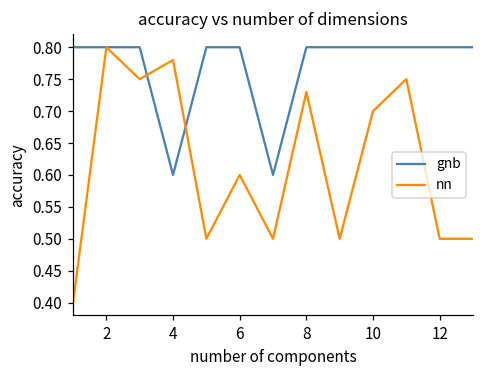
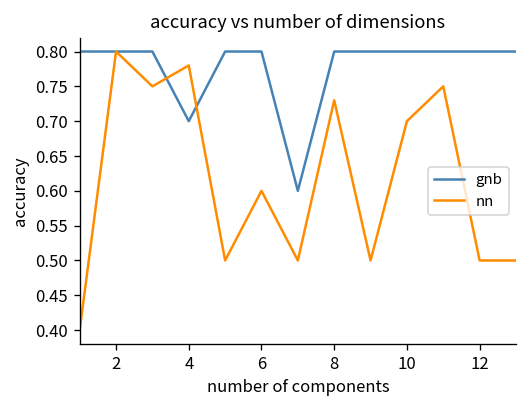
  {
    "gnb": {
-     "4": 0.6,
+     "4": 0.7,
      "6": 0.8,
      "8": 0.8,
      "10": 0.8,
      "12": 0.8
    },
    "nn": {
      "4": 0.78,
      "6": 0.6,
      "8": 0.73,
      "10": 0.7,
      "12": 0.5
    }
  }
